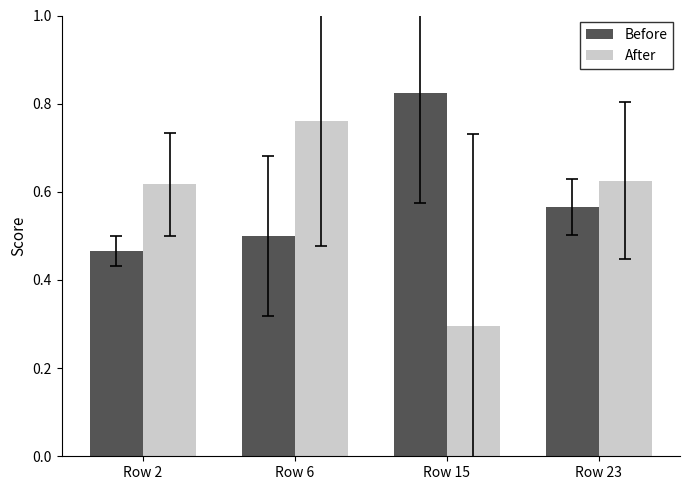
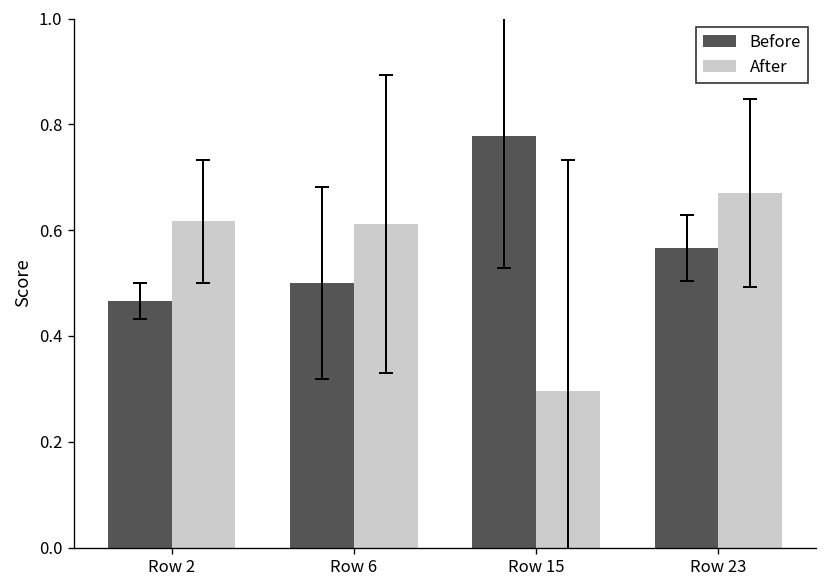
  {
    "Before": {
      "Row 2": 0.47,
      "Row 6": 0.50,
-     "Row 15": 0.82,
+     "Row 15": 0.78,
      "Row 23": 0.57
    },
    "After": {
      "Row 2": 0.62,
-     "Row 6": 0.76,
+     "Row 6": 0.61,
      "Row 15": 0.30,
-     "Row 23": 0.63
+     "Row 23": 0.67
    }
  }
